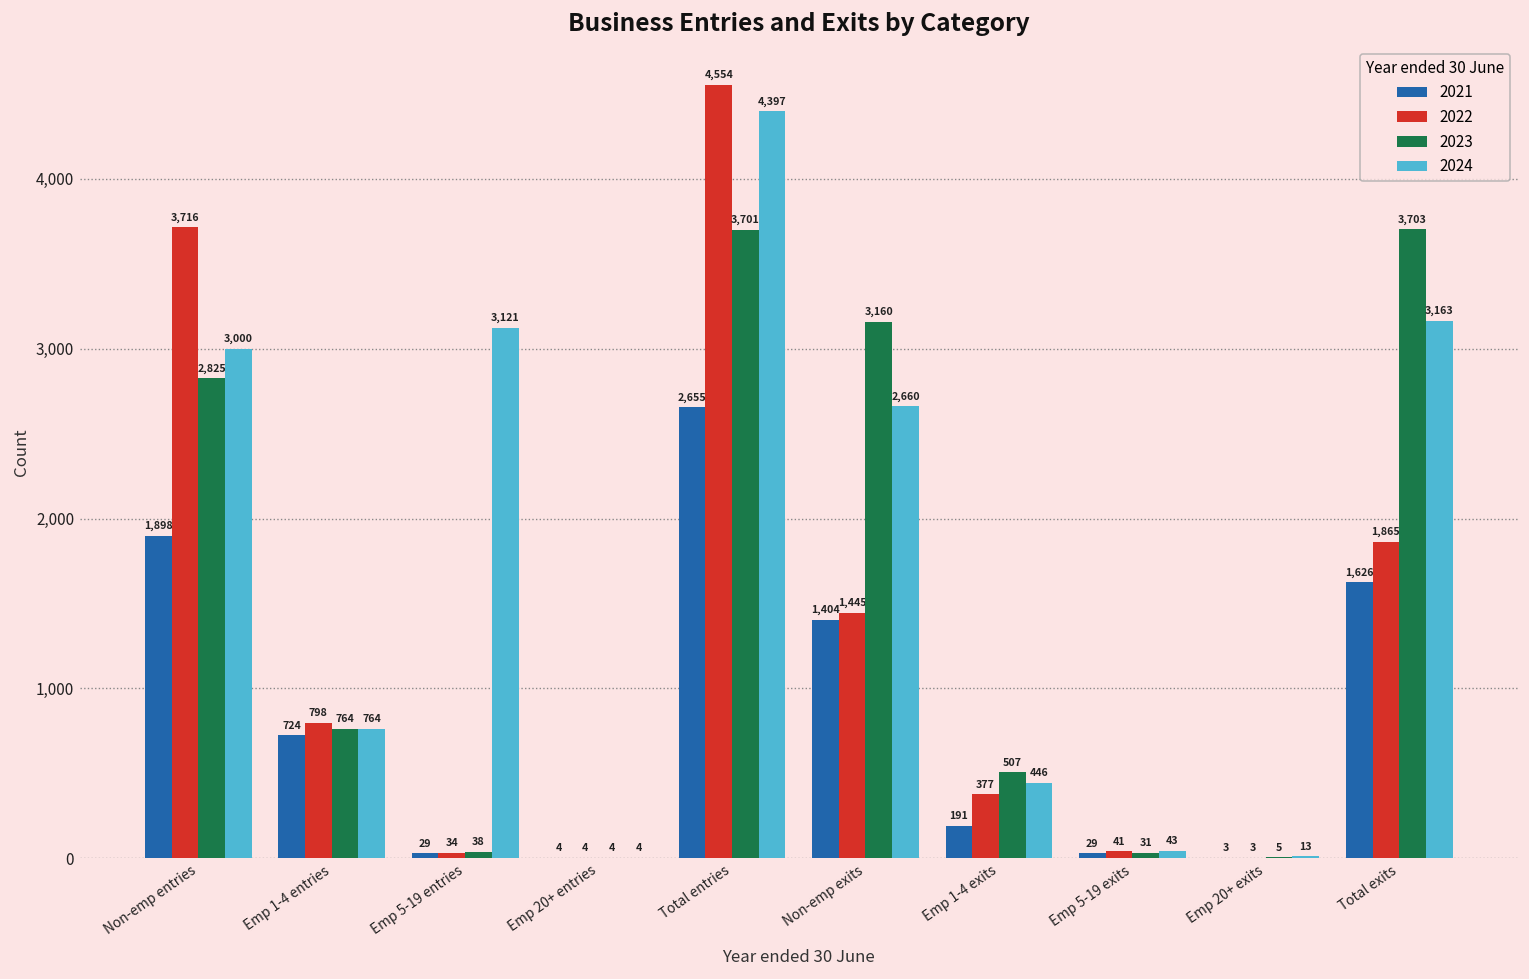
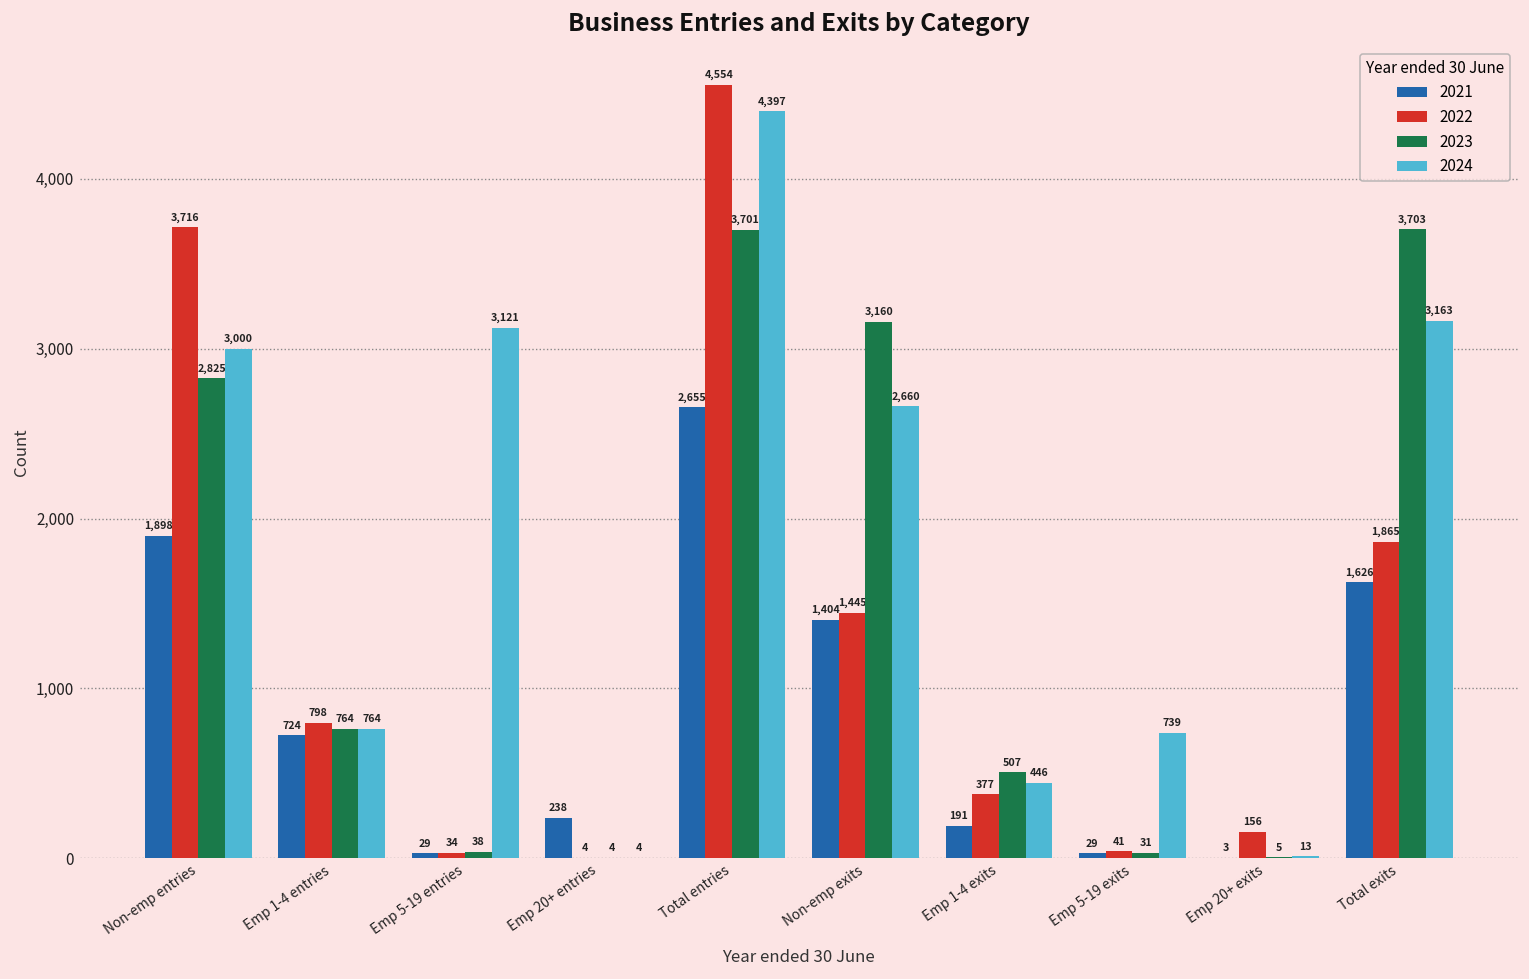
  {
    "2021": {
      "Non-emp entries": "1,898",
      "Emp 1-4 entries": "724",
      "Emp 5-19 entries": "29",
-     "Emp 20+ entries": "4",
+     "Emp 20+ entries": "238",
      "Total entries": "2,655",
      "Non-emp exits": "1,404",
      "Emp 1-4 exits": "191",
      "Emp 5-19 exits": "29",
      "Emp 20+ exits": "3",
      "Total exits": "1,626"
    },
    "2022": {
      "Non-emp entries": "3,716",
      "Emp 1-4 entries": "798",
      "Emp 5-19 entries": "34",
      "Emp 20+ entries": "4",
      "Total entries": "4,554",
      "Non-emp exits": "1,445",
      "Emp 1-4 exits": "377",
      "Emp 5-19 exits": "41",
-     "Emp 20+ exits": "3",
+     "Emp 20+ exits": "156",
      "Total exits": "1,865"
    },
    "2023": {
      "Emp 1-4 entries": "764",
      "Emp 5-19 entries": "38",
      "Emp 20+ entries": "4",
      "Total entries": "3,701",
      "Non-emp exits": "3,160",
      "Emp 1-4 exits": "507",
      "Emp 5-19 exits": "31",
      "Emp 20+ exits": "5",
      "Total exits": "3,703"
    },
    "2024": {
      "Non-emp entries": "3,000",
      "Emp 1-4 entries": "764",
      "Emp 20+ entries": "4",
      "Total entries": "4,397",
      "Non-emp exits": "2,660",
      "Emp 1-4 exits": "446",
-     "Emp 5-19 exits": "43",
+     "Emp 5-19 exits": "739",
      "Emp 20+ exits": "13",
      "Total exits": "3,163"
    }
  }
